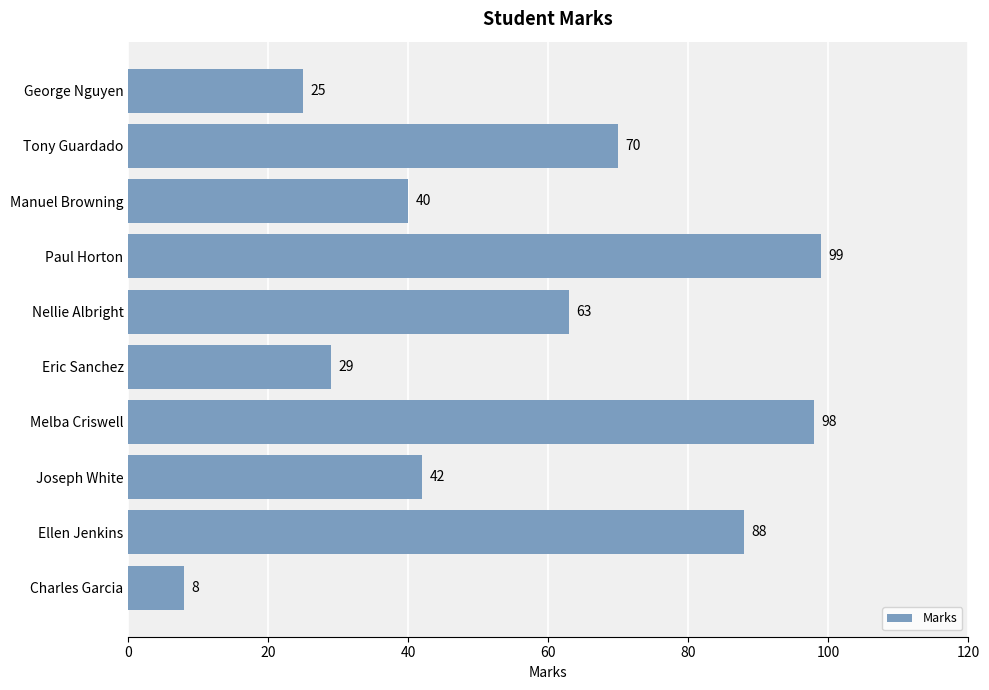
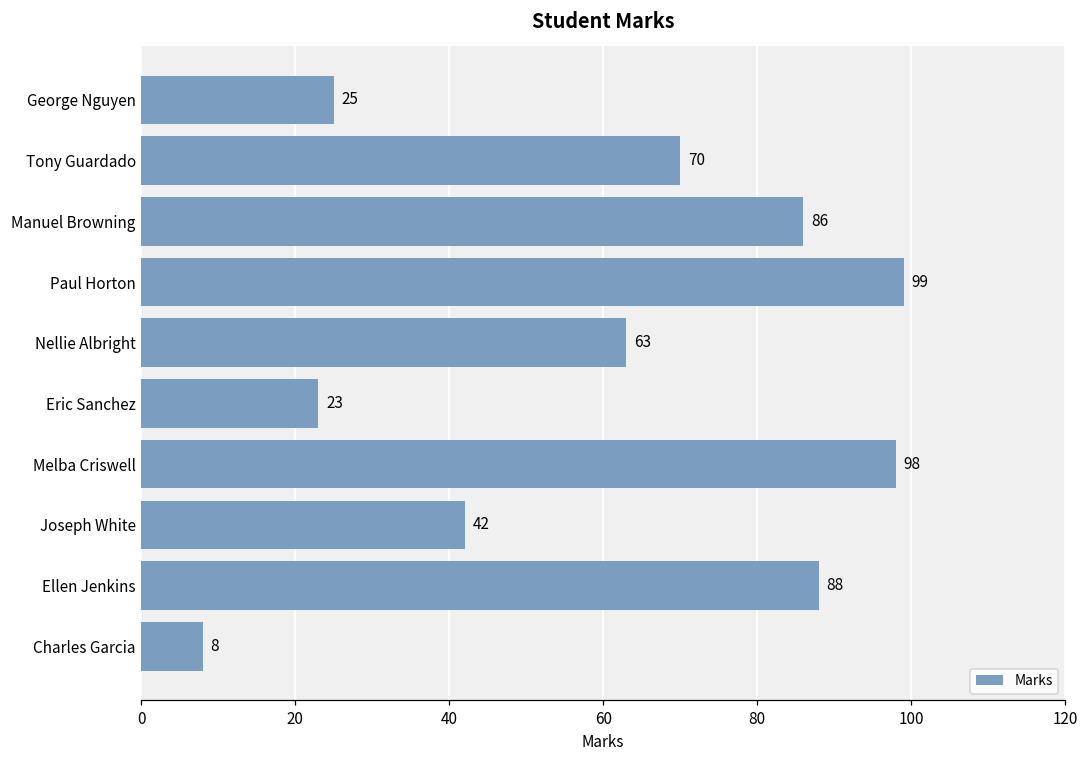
  {
    "George Nguyen": 25,
    "Tony Guardado": 70,
-   "Manuel Browning": 40,
+   "Manuel Browning": 86,
    "Paul Horton": 99,
    "Nellie Albright": 63,
-   "Eric Sanchez": 29,
+   "Eric Sanchez": 23,
    "Melba Criswell": 98,
    "Joseph White": 42,
    "Ellen Jenkins": 88,
    "Charles Garcia": 8
  }
